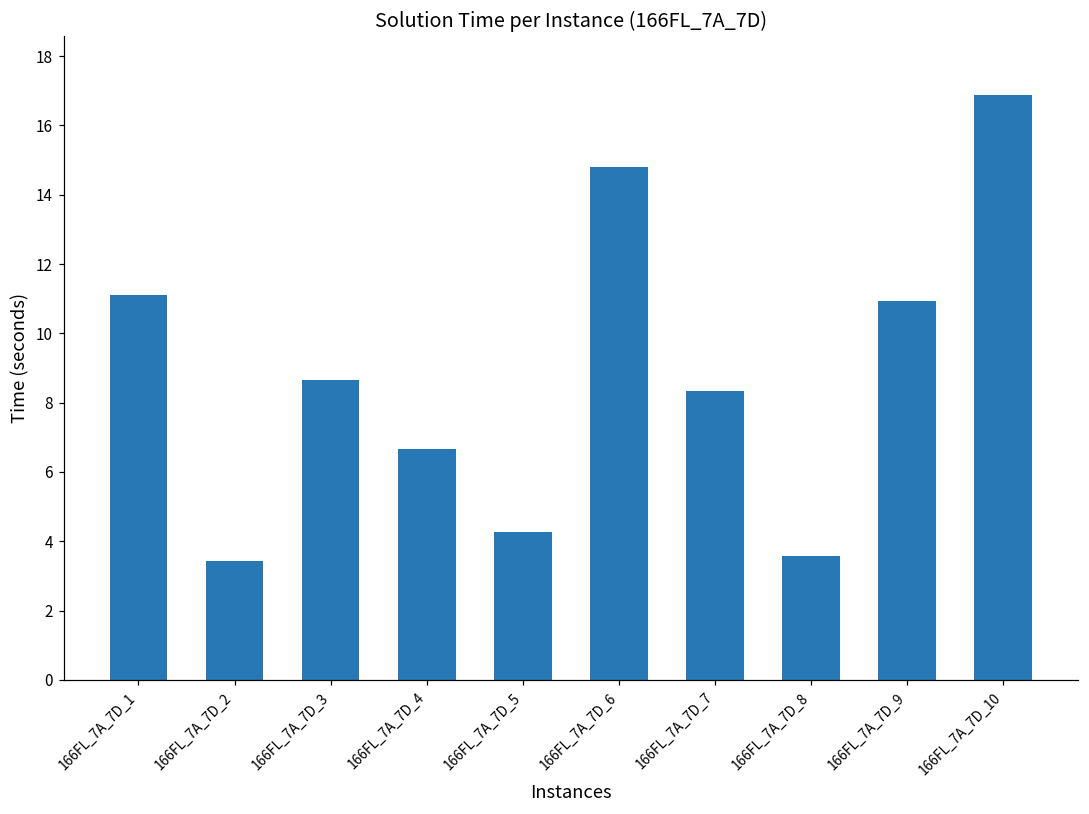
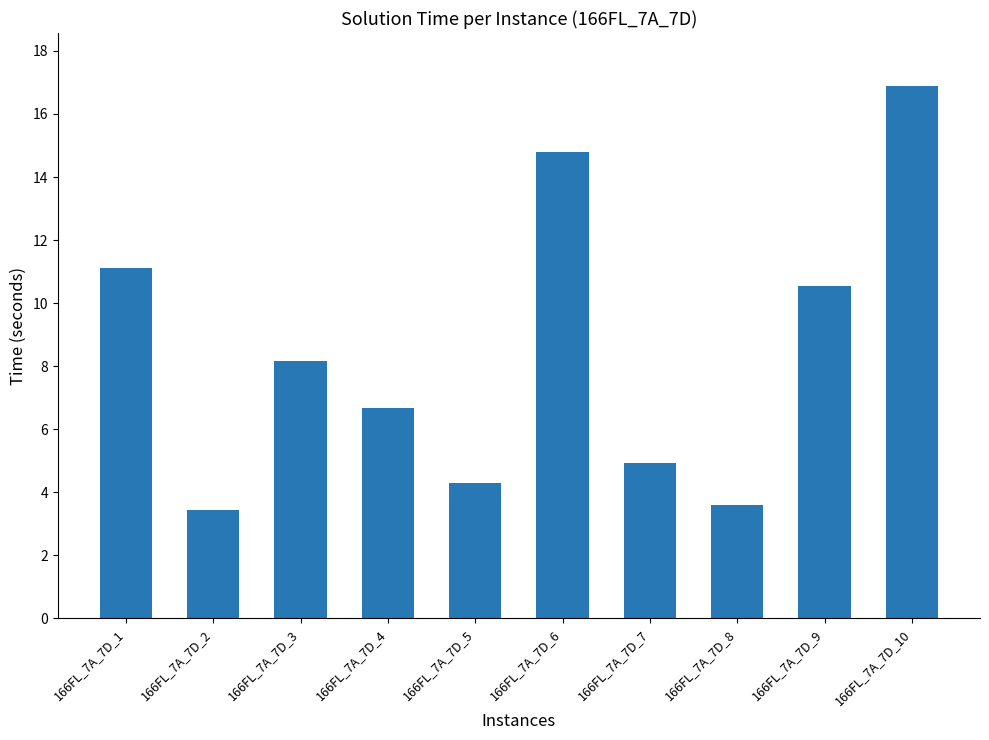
  {
    "166FL_7A_7D_1": 11.1,
    "166FL_7A_7D_2": 3.4,
-   "166FL_7A_7D_3": 8.6,
+   "166FL_7A_7D_3": 8.2,
    "166FL_7A_7D_4": 6.7,
    "166FL_7A_7D_5": 4.3,
    "166FL_7A_7D_6": 14.8,
-   "166FL_7A_7D_7": 8.3,
+   "166FL_7A_7D_7": 4.9,
    "166FL_7A_7D_8": 3.6,
-   "166FL_7A_7D_9": 10.9,
+   "166FL_7A_7D_9": 10.5,
    "166FL_7A_7D_10": 16.9
  }
